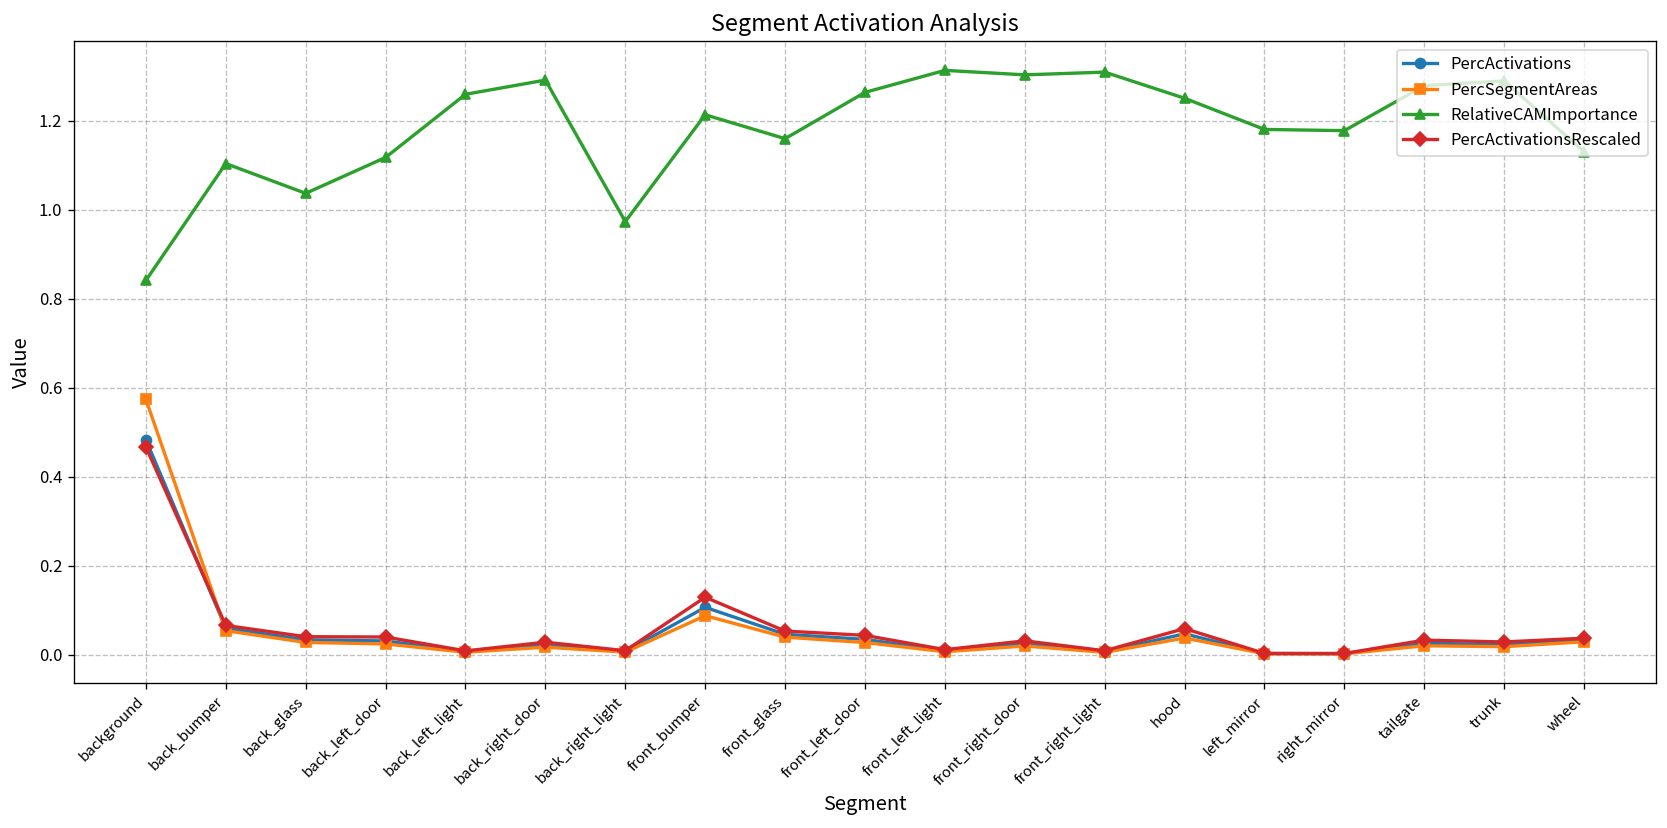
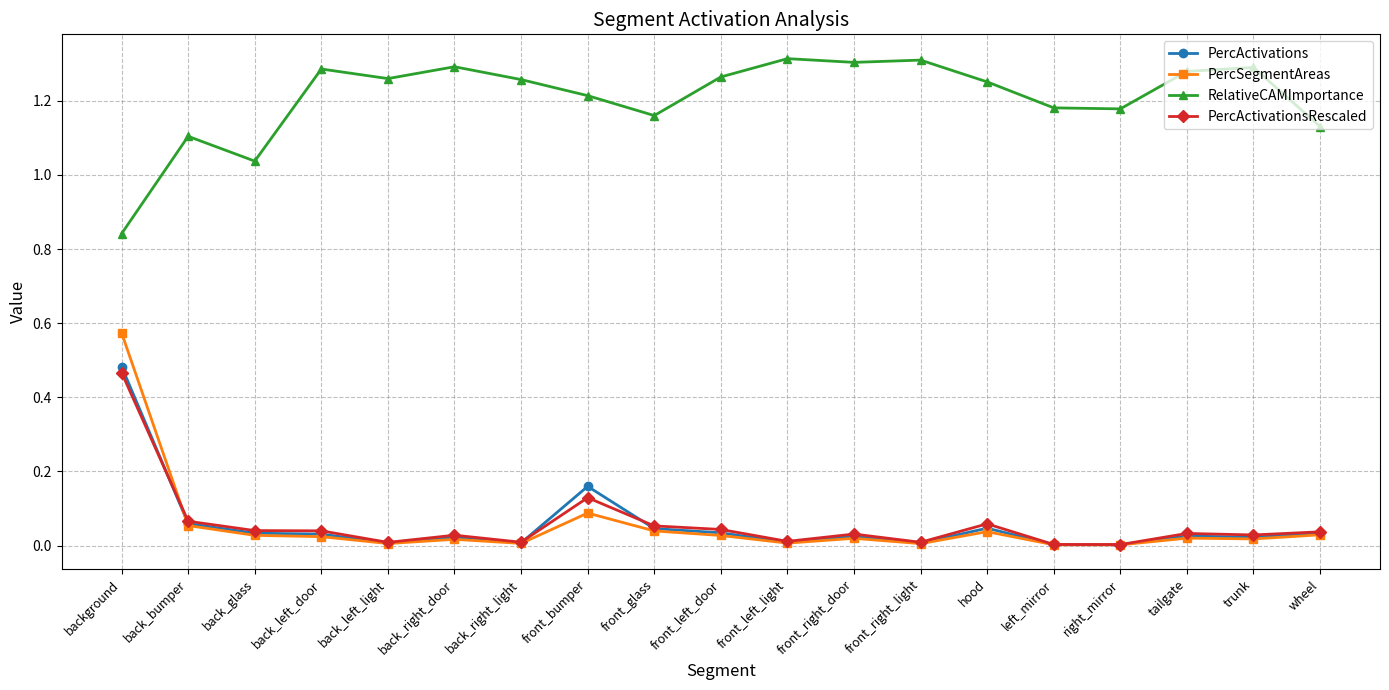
  {
    "PercActivations": {
      "background": 0.48,
-     "front_bumper": 0.11,
+     "front_bumper": 0.16,
      "front_left_door": 0.03,
      "hood": 0.05
    },
    "PercSegmentAreas": {
      "background": 0.57,
      "front_bumper": 0.09,
      "front_left_door": 0.03,
      "hood": 0.04
    },
    "RelativeCAMImportance": {
      "background": 0.84,
      "back_bumper": 1.10,
      "back_glass": 1.04,
-     "back_left_door": 1.12,
+     "back_left_door": 1.29,
      "back_left_light": 1.26,
      "back_right_door": 1.29,
-     "back_right_light": 0.97,
+     "back_right_light": 1.26,
      "front_bumper": 1.21,
      "front_glass": 1.16,
      "front_left_door": 1.26,
      "front_left_light": 1.31,
      "front_right_door": 1.30,
      "front_right_light": 1.31,
      "hood": 1.25,
      "left_mirror": 1.18,
      "right_mirror": 1.18
    },
    "PercActivationsRescaled": {
      "background": 0.47,
      "back_glass": 0.04,
      "back_left_door": 0.04,
      "front_bumper": 0.13,
      "front_glass": 0.05,
      "front_left_door": 0.04,
      "hood": 0.06,
      "tailgate": 0.03
    }
  }
